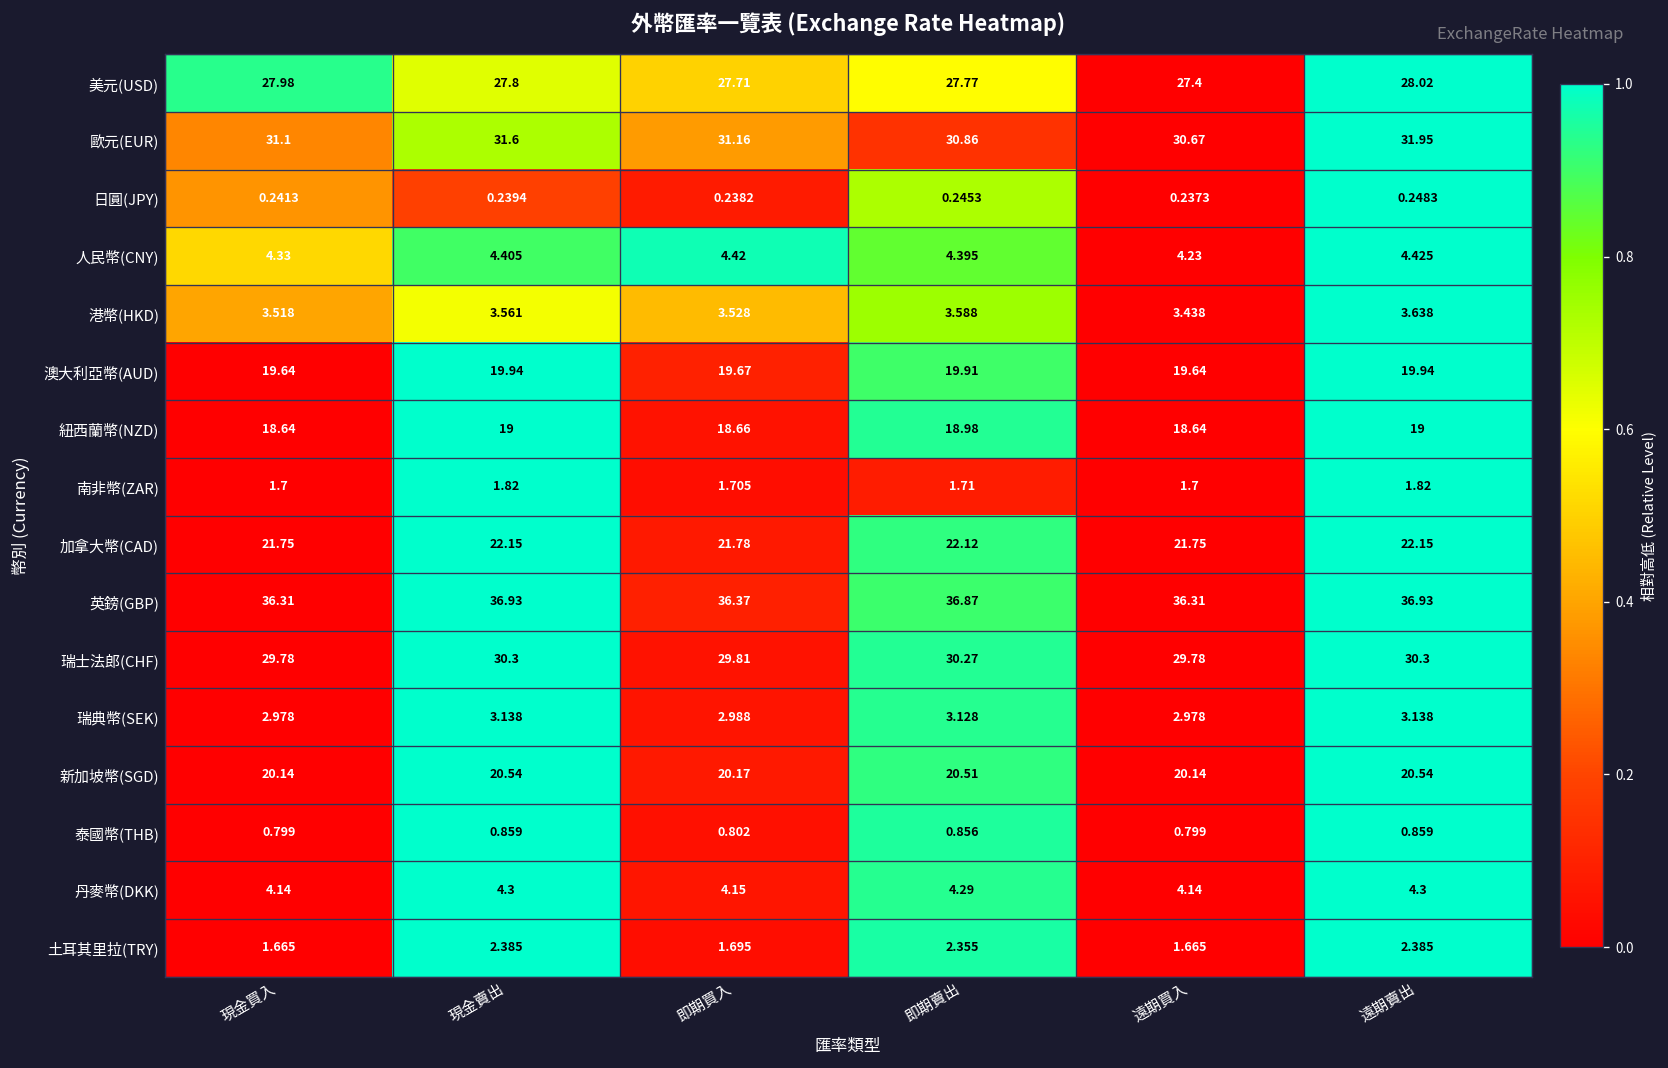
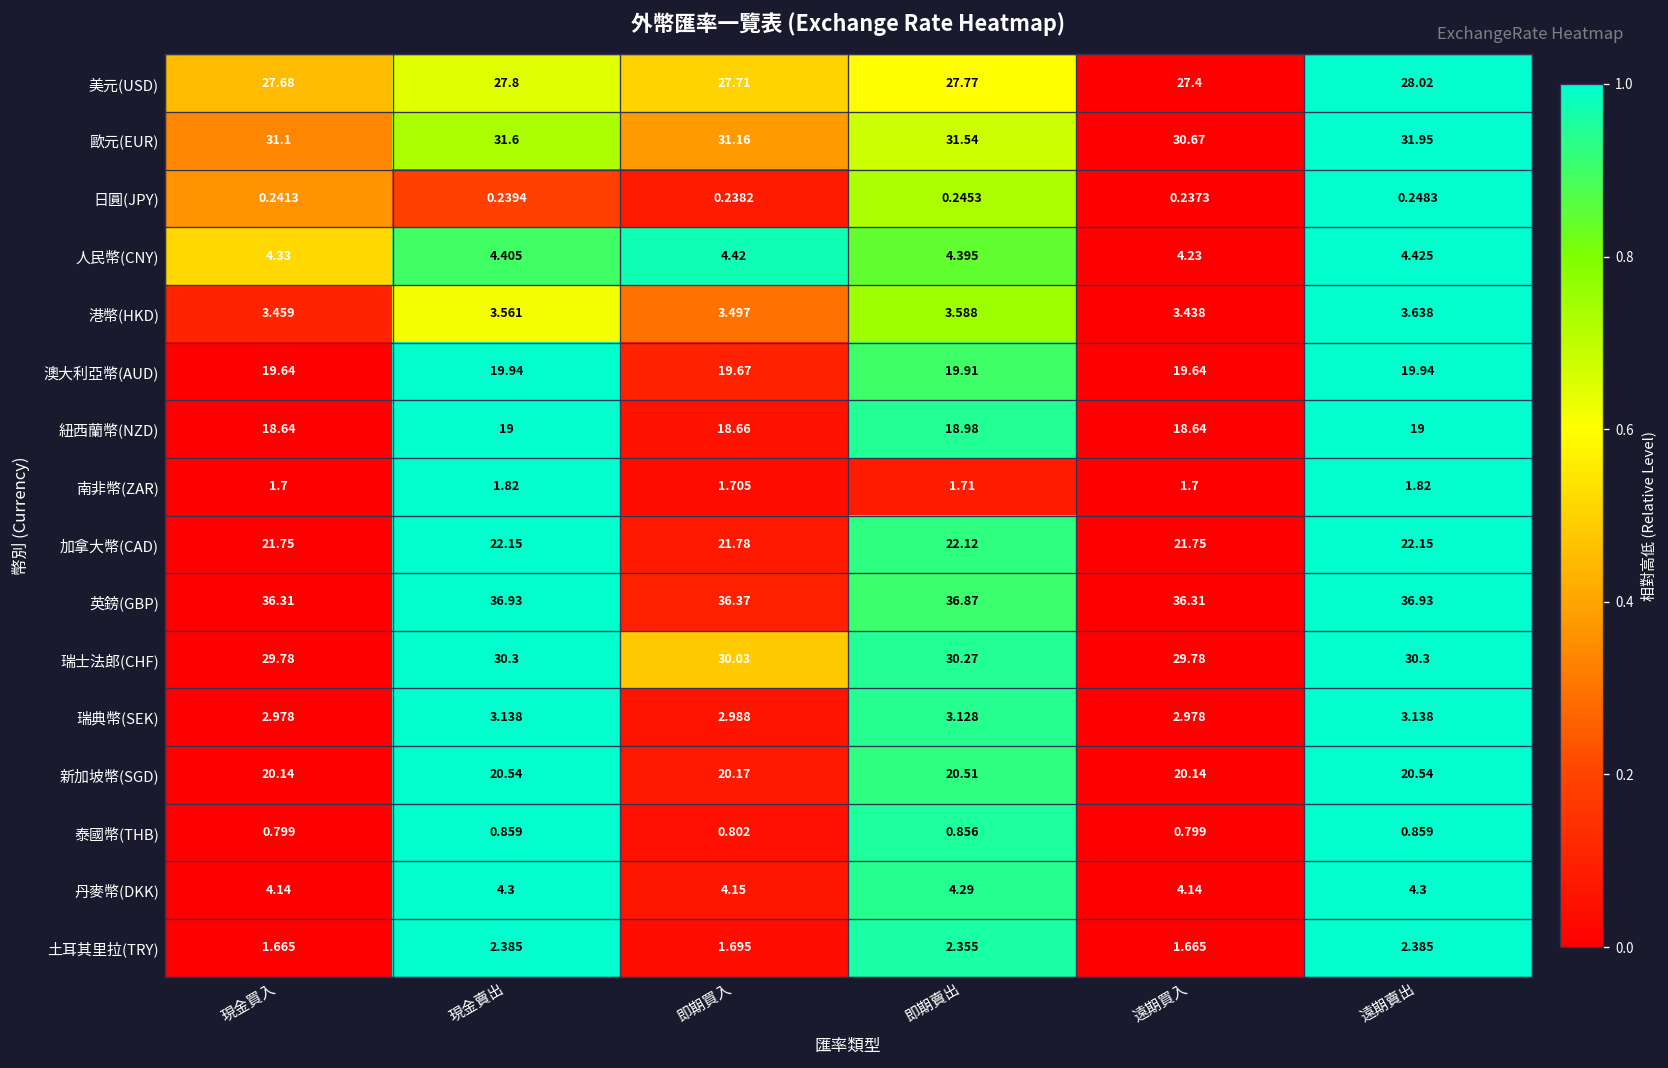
  {
    "美元(USD)": {
-     "現金買入": 27.98,
+     "現金買入": 27.68,
      "現金賣出": 27.8,
      "即期買入": 27.71,
      "即期賣出": 27.77,
      "遠期買入": 27.4,
      "遠期賣出": 28.02
    },
    "歐元(EUR)": {
      "現金買入": 31.1,
      "現金賣出": 31.6,
      "即期買入": 31.16,
-     "即期賣出": 30.86,
+     "即期賣出": 31.54,
      "遠期買入": 30.67,
      "遠期賣出": 31.95
    },
    "日圓(JPY)": {
      "現金買入": 0.2413,
      "現金賣出": 0.2394,
      "即期買入": 0.2382,
      "即期賣出": 0.2453,
      "遠期買入": 0.2373,
      "遠期賣出": 0.2483
    },
    "人民幣(CNY)": {
      "現金買入": 4.33,
      "現金賣出": 4.405,
      "即期買入": 4.42,
      "即期賣出": 4.395,
      "遠期買入": 4.23,
      "遠期賣出": 4.425
    },
    "港幣(HKD)": {
-     "現金買入": 3.518,
+     "現金買入": 3.459,
      "現金賣出": 3.561,
-     "即期買入": 3.528,
+     "即期買入": 3.497,
      "即期賣出": 3.588,
      "遠期買入": 3.438,
      "遠期賣出": 3.638
    },
    "澳大利亞幣(AUD)": {
      "現金買入": 19.64,
      "現金賣出": 19.94,
      "即期買入": 19.67,
      "即期賣出": 19.91,
      "遠期買入": 19.64,
      "遠期賣出": 19.94
    },
    "紐西蘭幣(NZD)": {
      "現金買入": 18.64,
      "現金賣出": 19,
      "即期買入": 18.66,
      "即期賣出": 18.98,
      "遠期買入": 18.64,
      "遠期賣出": 19
    },
    "南非幣(ZAR)": {
      "現金買入": 1.7,
      "現金賣出": 1.82,
      "即期買入": 1.705,
      "即期賣出": 1.71,
      "遠期買入": 1.7,
      "遠期賣出": 1.82
    },
    "加拿大幣(CAD)": {
      "現金買入": 21.75,
      "現金賣出": 22.15,
      "即期買入": 21.78,
      "即期賣出": 22.12,
      "遠期買入": 21.75,
      "遠期賣出": 22.15
    },
    "英鎊(GBP)": {
      "現金買入": 36.31,
      "現金賣出": 36.93,
      "即期買入": 36.37,
      "即期賣出": 36.87,
      "遠期買入": 36.31,
      "遠期賣出": 36.93
    },
    "瑞士法郎(CHF)": {
      "現金買入": 29.78,
      "現金賣出": 30.3,
-     "即期買入": 29.81,
+     "即期買入": 30.03,
      "即期賣出": 30.27,
      "遠期買入": 29.78,
      "遠期賣出": 30.3
    },
    "瑞典幣(SEK)": {
      "現金買入": 2.978,
      "現金賣出": 3.138,
      "即期買入": 2.988,
      "即期賣出": 3.128,
      "遠期買入": 2.978,
      "遠期賣出": 3.138
    },
    "新加坡幣(SGD)": {
      "現金買入": 20.14,
      "現金賣出": 20.54,
      "即期買入": 20.17,
      "即期賣出": 20.51,
      "遠期買入": 20.14,
      "遠期賣出": 20.54
    },
    "泰國幣(THB)": {
      "現金買入": 0.799,
      "現金賣出": 0.859,
      "即期買入": 0.802,
      "即期賣出": 0.856,
      "遠期買入": 0.799,
      "遠期賣出": 0.859
    },
    "丹麥幣(DKK)": {
      "現金買入": 4.14,
      "現金賣出": 4.3,
      "即期買入": 4.15,
      "即期賣出": 4.29,
      "遠期買入": 4.14,
      "遠期賣出": 4.3
    },
    "土耳其里拉(TRY)": {
      "現金買入": 1.665,
      "現金賣出": 2.385,
      "即期買入": 1.695,
      "即期賣出": 2.355,
      "遠期買入": 1.665,
      "遠期賣出": 2.385
    }
  }
